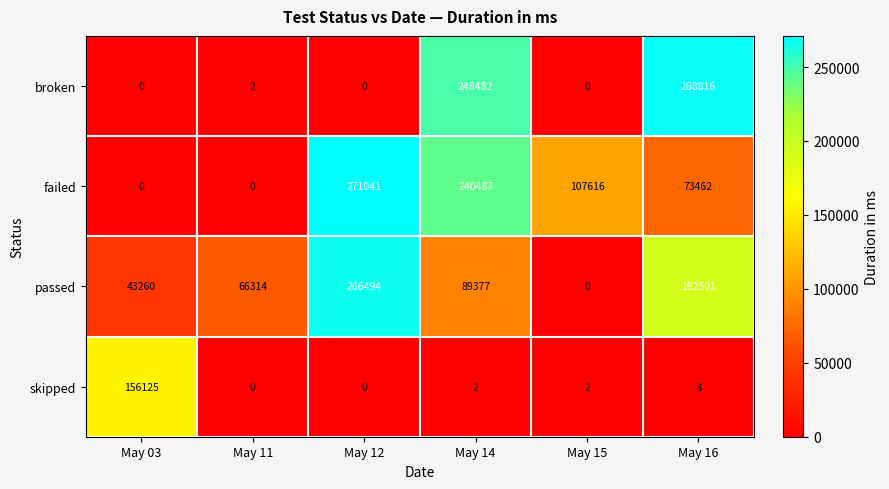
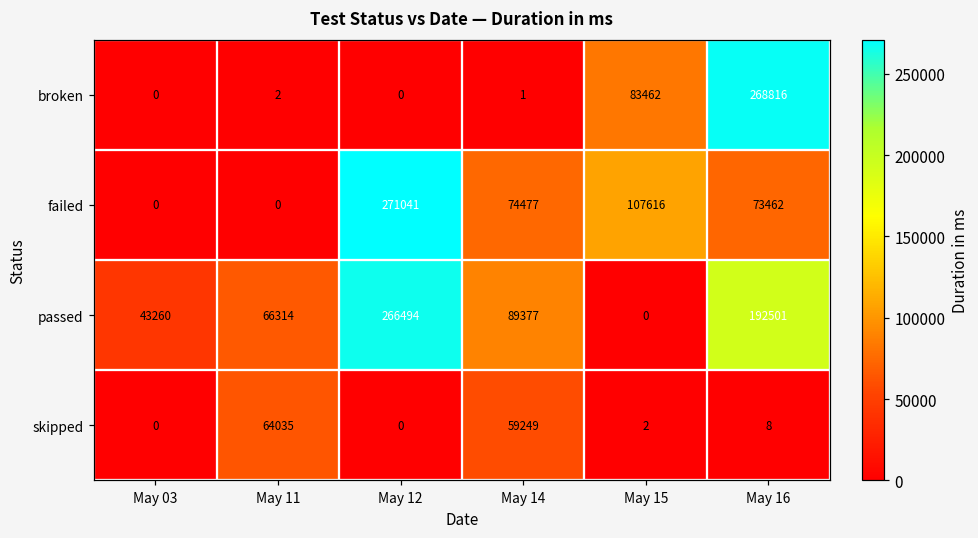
  {
    "broken": {
      "May 03": 0,
      "May 11": 2,
      "May 12": 0,
-     "May 14": 248482,
-     "May 15": 0,
+     "May 14": 1,
+     "May 15": 83462,
      "May 16": 268816
    },
    "failed": {
      "May 03": 0,
      "May 11": 0,
      "May 12": 271041,
-     "May 14": 240487,
+     "May 14": 74477,
      "May 15": 107616,
      "May 16": 73462
    },
    "passed": {
      "May 03": 43260,
      "May 11": 66314,
      "May 12": 266494,
      "May 14": 89377,
      "May 15": 0,
      "May 16": 192501
    },
    "skipped": {
-     "May 03": 156125,
-     "May 11": 0,
+     "May 03": 0,
+     "May 11": 64035,
      "May 12": 0,
-     "May 14": 2,
+     "May 14": 59249,
      "May 15": 2,
      "May 16": 8
    }
  }
